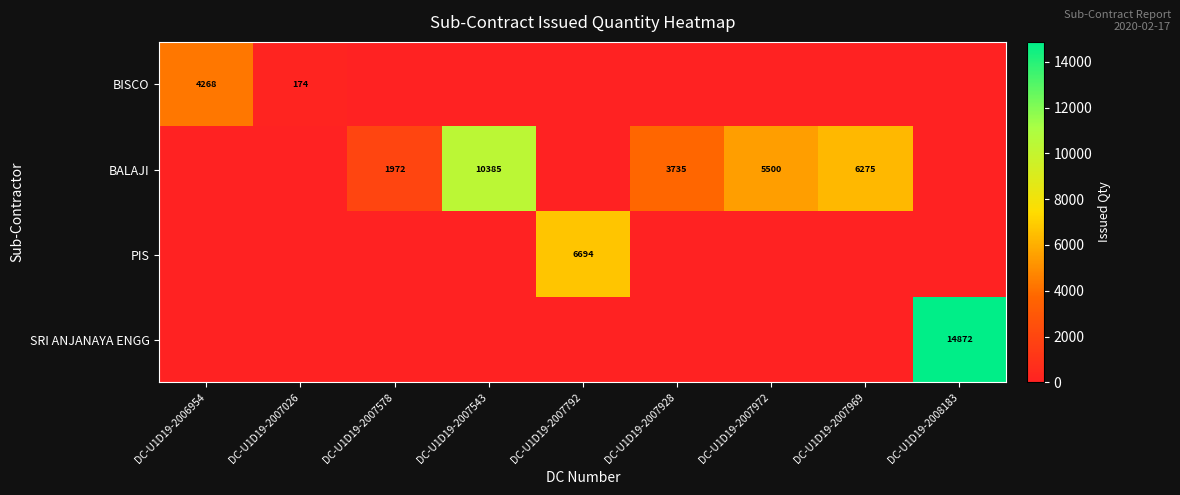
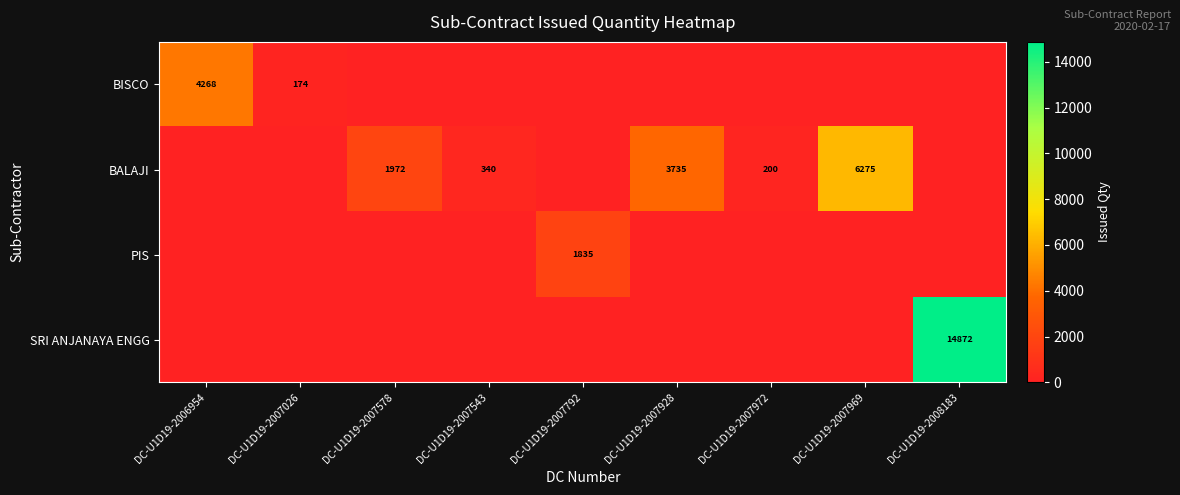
  {
    "BISCO": {
      "DC-U1D19-2006954": 4268,
      "DC-U1D19-2007026": 174
    },
    "BALAJI": {
      "DC-U1D19-2007578": 1972,
-     "DC-U1D19-2007543": 10385,
+     "DC-U1D19-2007543": 340,
      "DC-U1D19-2007928": 3735,
-     "DC-U1D19-2007972": 5500,
+     "DC-U1D19-2007972": 200,
      "DC-U1D19-2007969": 6275
    },
    "PIS": {
-     "DC-U1D19-2007792": 6694
+     "DC-U1D19-2007792": 1835
    },
    "SRI ANJANAYA ENGG": {
      "DC-U1D19-2008183": 14872
    }
  }
